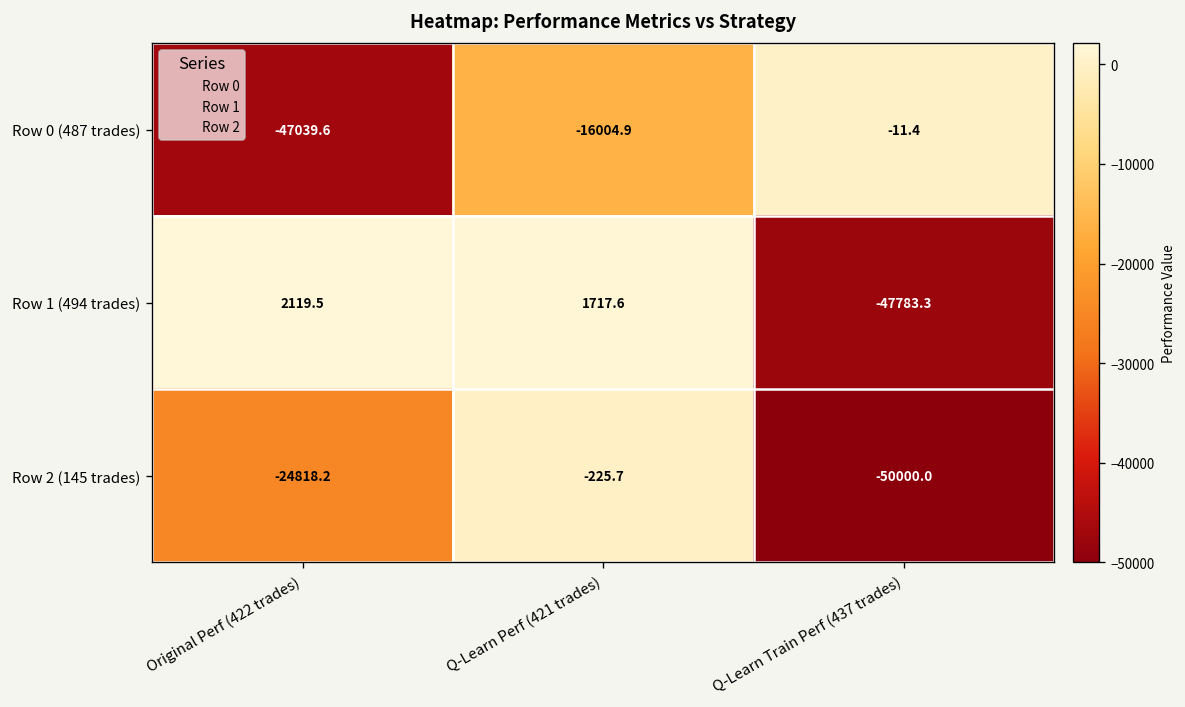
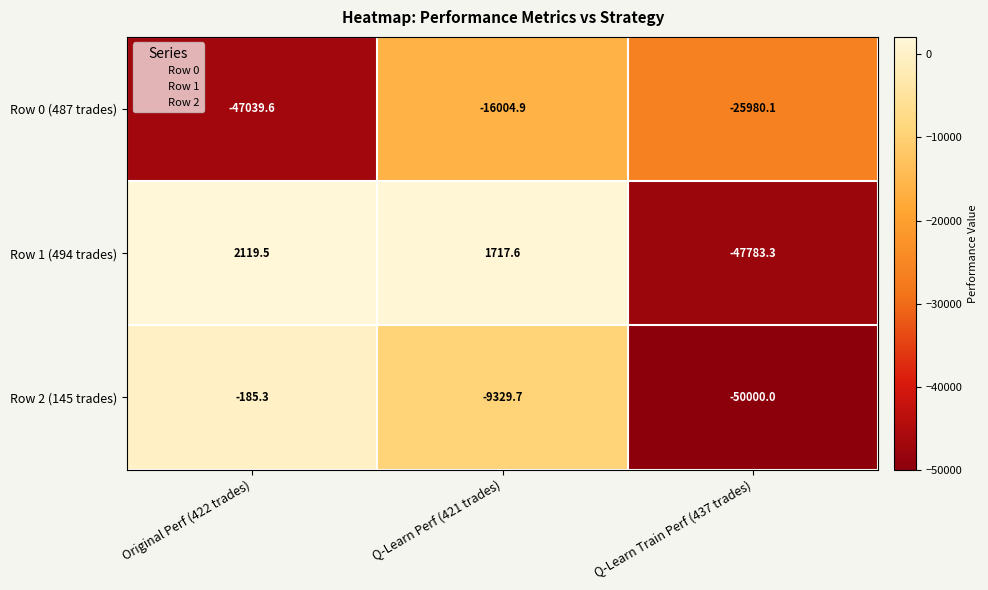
  {
    "Row 0 (487 trades)": {
      "Original Perf (422 trades)": -47039.6,
      "Q-Learn Perf (421 trades)": -16004.9,
-     "Q-Learn Train Perf (437 trades)": -11.4
+     "Q-Learn Train Perf (437 trades)": -25980.1
    },
    "Row 1 (494 trades)": {
      "Original Perf (422 trades)": 2119.5,
      "Q-Learn Perf (421 trades)": 1717.6,
      "Q-Learn Train Perf (437 trades)": -47783.3
    },
    "Row 2 (145 trades)": {
-     "Original Perf (422 trades)": -24818.2,
-     "Q-Learn Perf (421 trades)": -225.7,
+     "Original Perf (422 trades)": -185.3,
+     "Q-Learn Perf (421 trades)": -9329.7,
      "Q-Learn Train Perf (437 trades)": -50000.0
    }
  }
